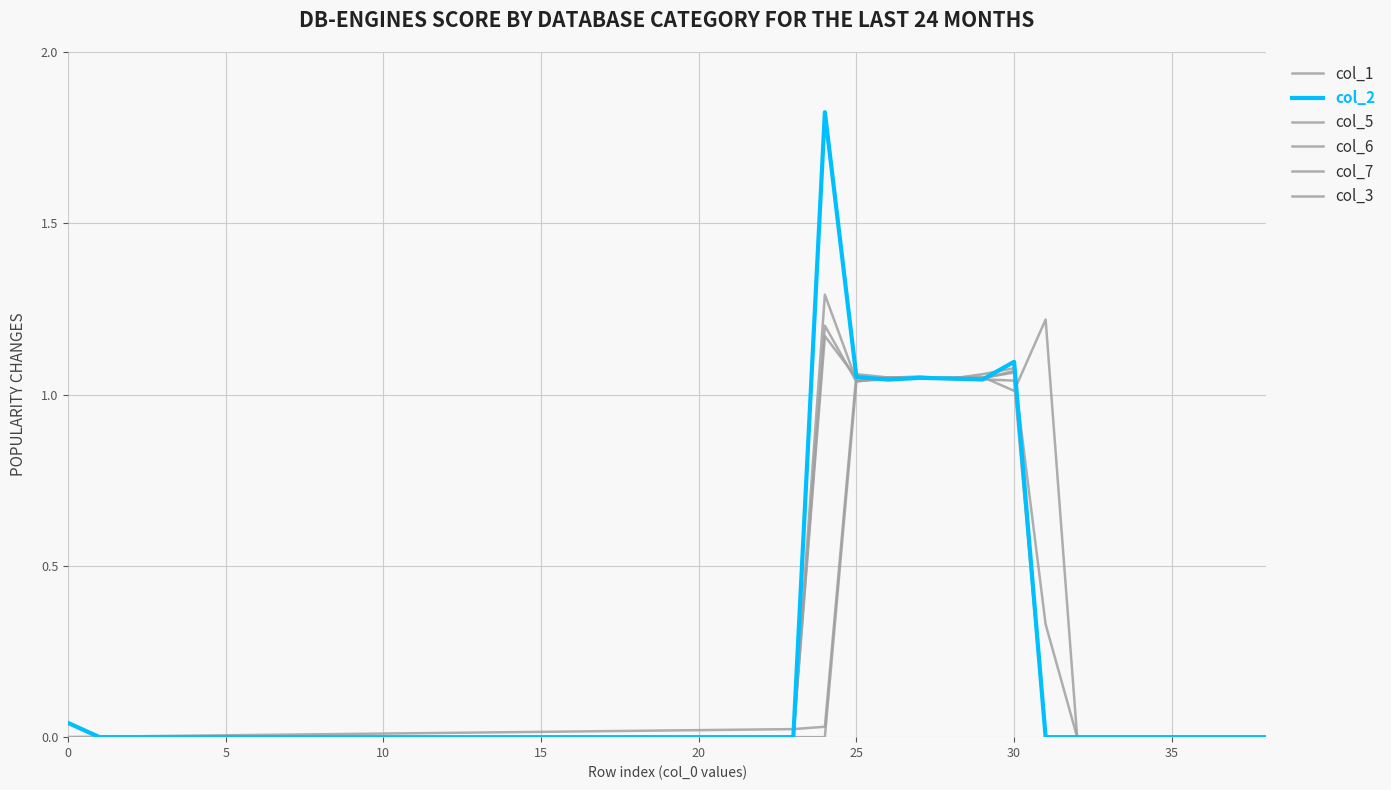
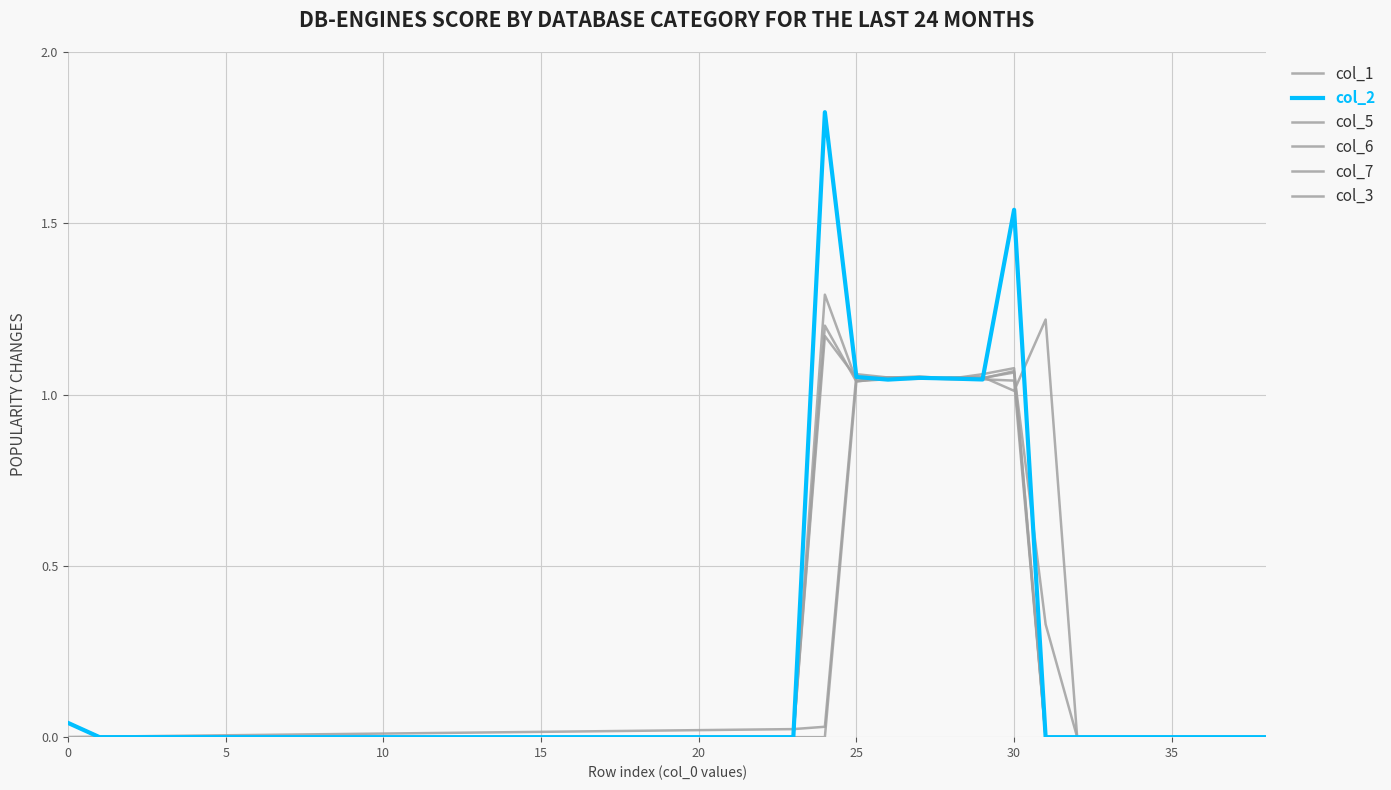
  {
    "col_2": {
-     "30": 1.10
+     "30": 1.54
    }
  }
